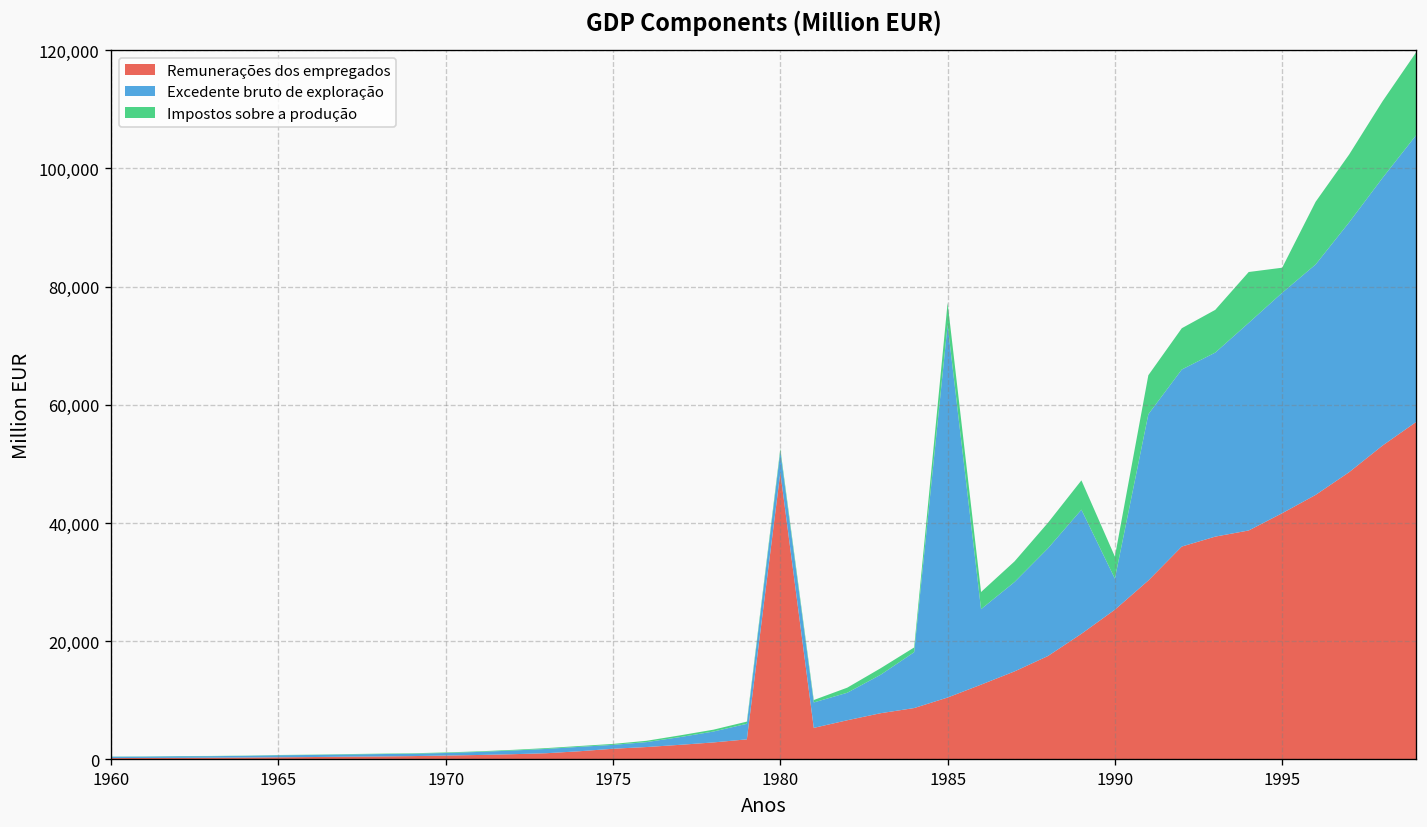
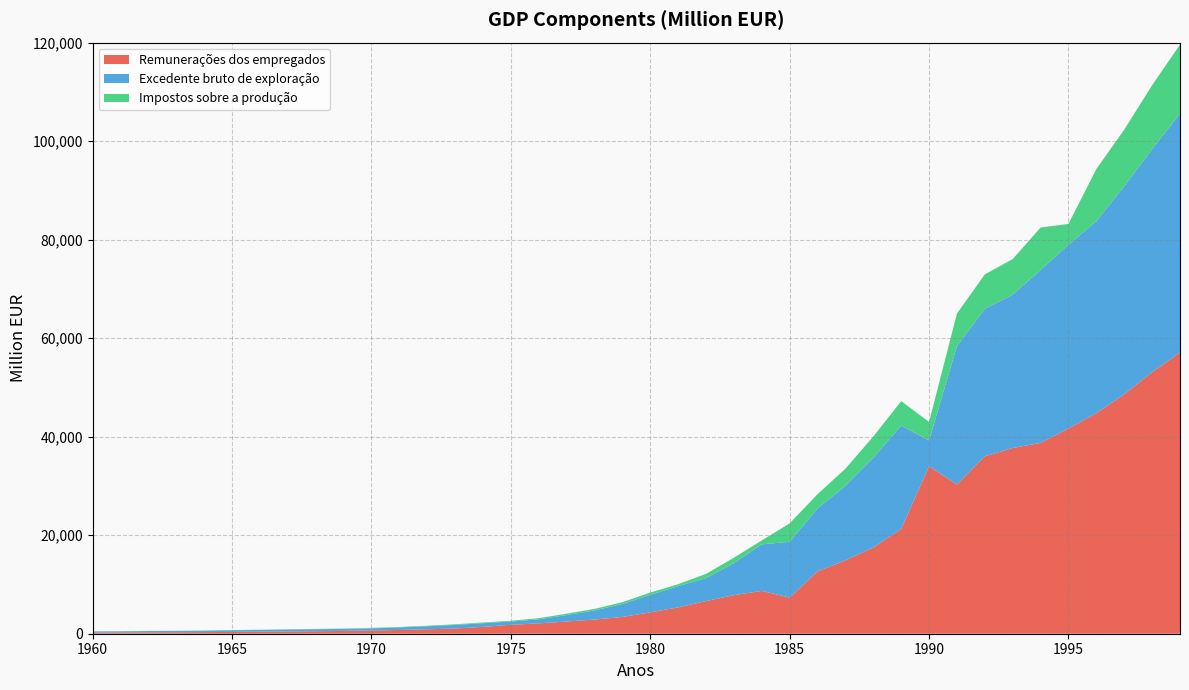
  {
    "Remunerações dos empregados": {
      "1975": "2,000",
-     "1980": "49,000",
-     "1985": "10,000",
-     "1990": "25,000",
+     "1980": "4,000",
+     "1985": "7,000",
+     "1990": "34,000",
      "1995": "42,000"
    },
    "Excedente bruto de exploração": {
-     "1985": "63,000",
+     "1985": "11,000",
      "1990": "5,000",
      "1995": "37,000"
    },
    "Impostos sobre a produção": {
      "1985": "4,000",
      "1990": "4,000",
      "1995": "4,000"
    }
  }
